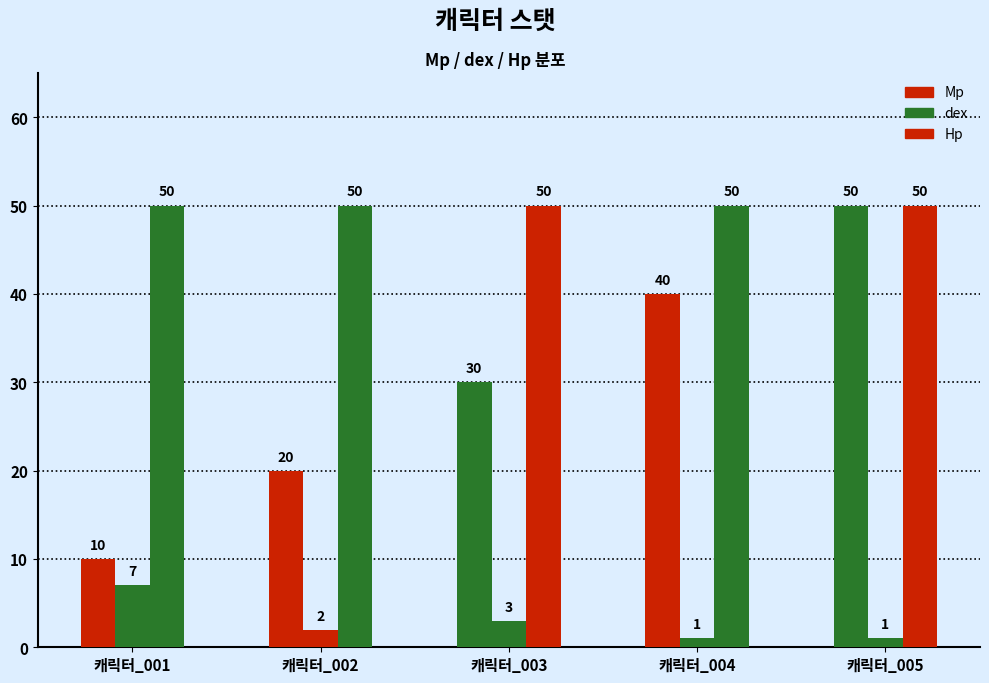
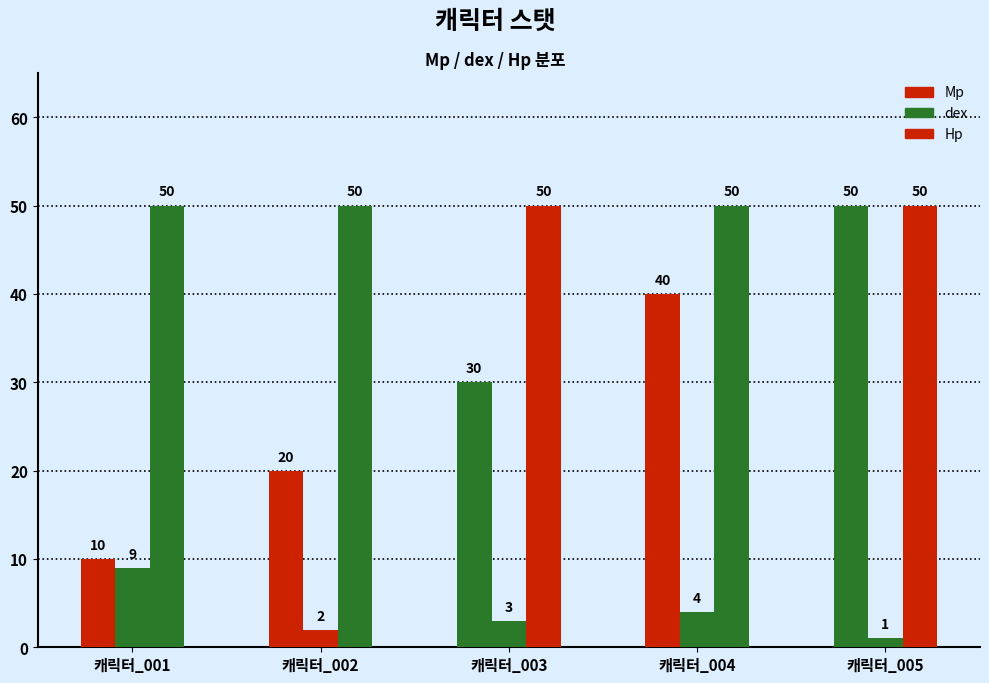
  {
-   "캐릭터_001": 7,
+   "캐릭터_001": 9,
    "캐릭터_002": 2,
    "캐릭터_003": 3,
-   "캐릭터_004": 1,
+   "캐릭터_004": 4,
    "캐릭터_005": 1
  }
